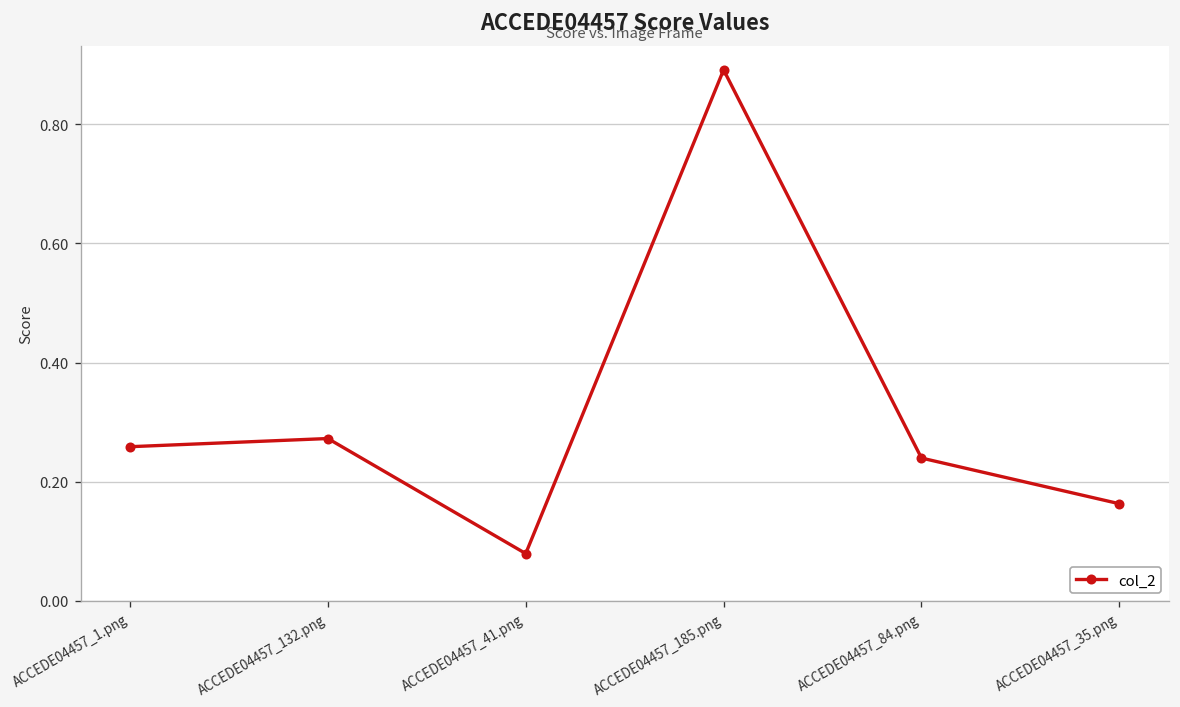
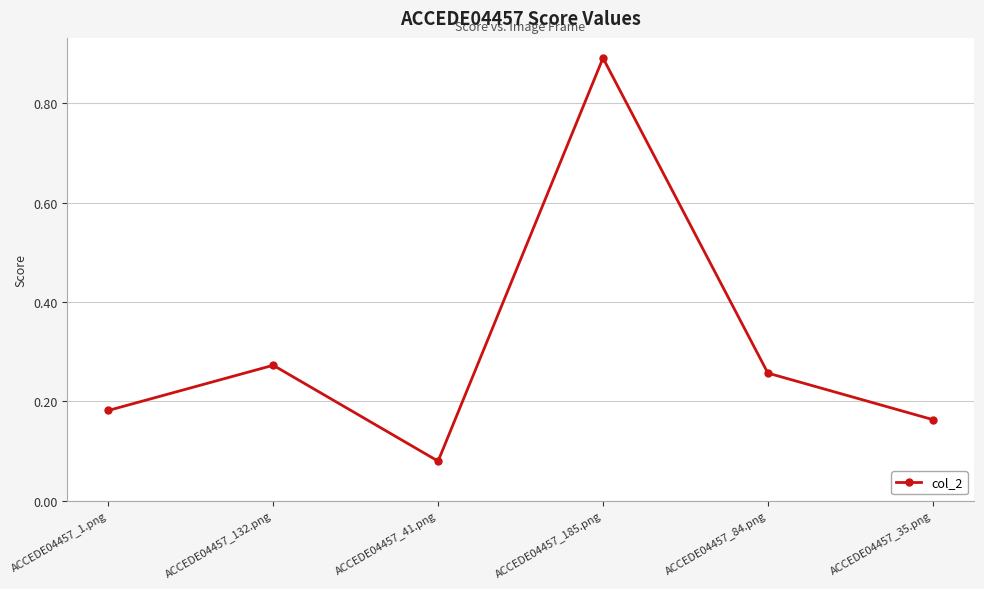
  {
-   "ACCEDE04457_1.png": 0.26,
+   "ACCEDE04457_1.png": 0.18,
    "ACCEDE04457_132.png": 0.27,
    "ACCEDE04457_41.png": 0.08,
    "ACCEDE04457_185.png": 0.89,
-   "ACCEDE04457_84.png": 0.24,
+   "ACCEDE04457_84.png": 0.26,
    "ACCEDE04457_35.png": 0.16
  }
